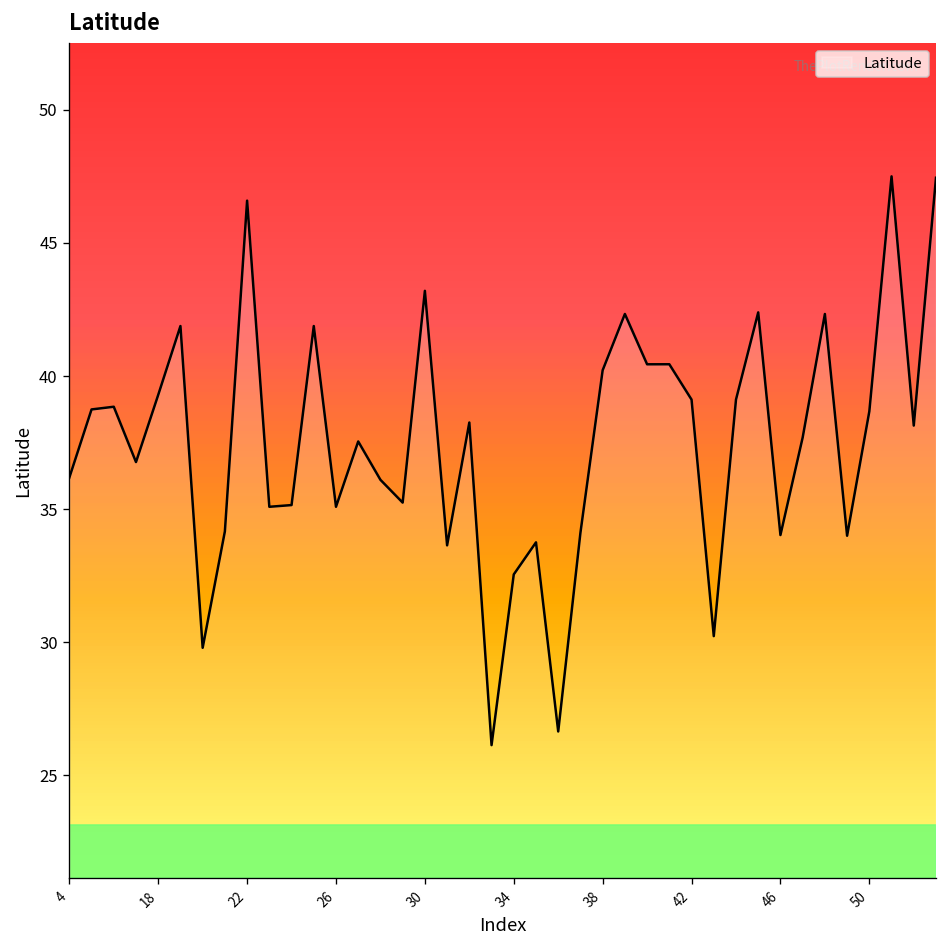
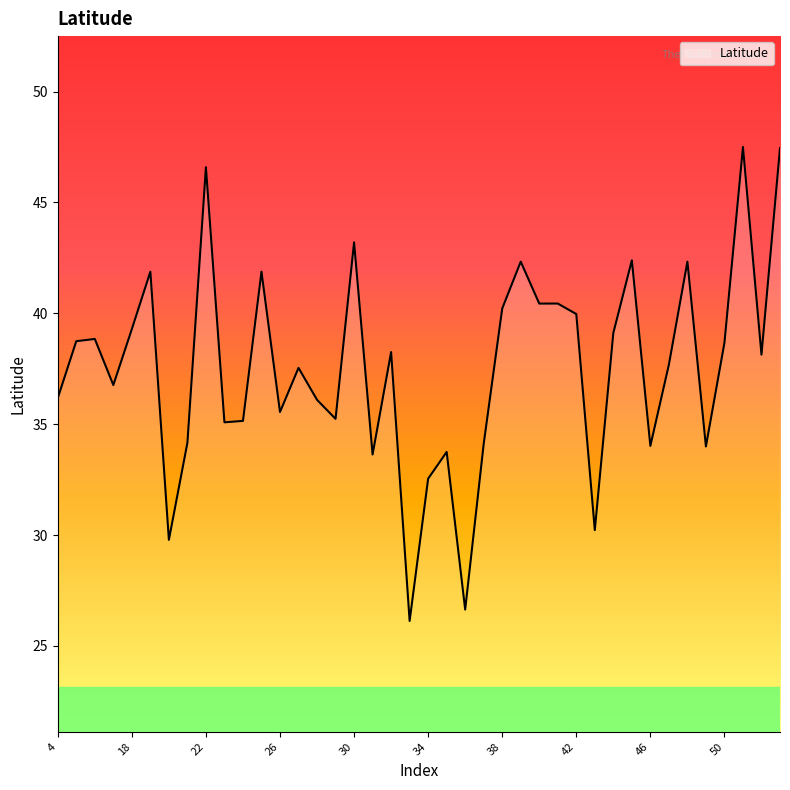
  {
    "4": 36.2,
    "18": 39.3,
    "22": 46.6,
-   "26": 35.1,
+   "26": 35.5,
    "30": 43.2,
    "34": 32.5,
    "38": 40.2,
-   "42": 39.1,
+   "42": 40.0,
    "46": 34.0,
    "50": 38.7
  }
